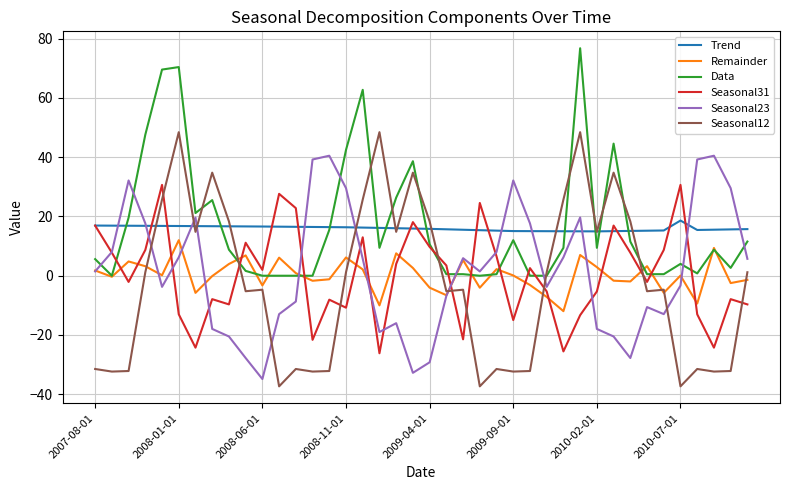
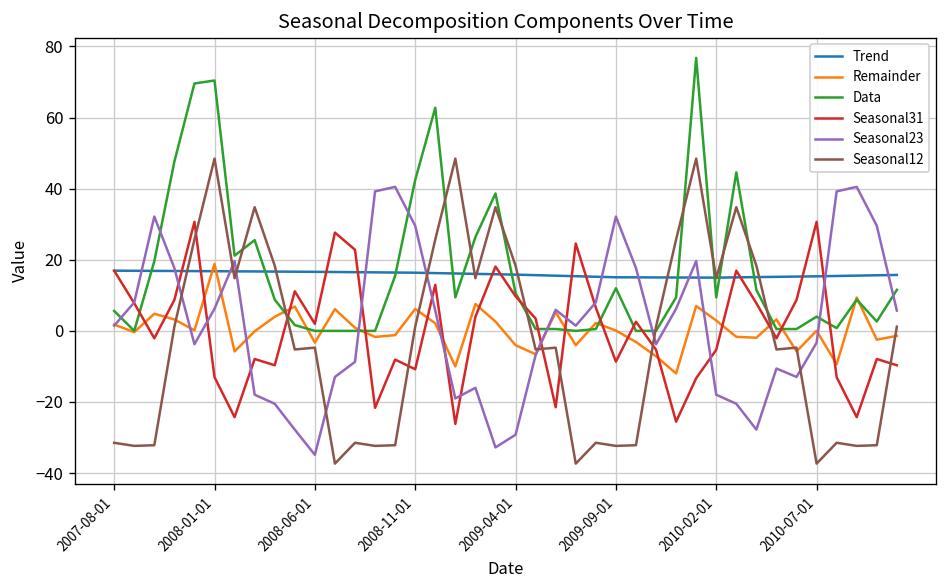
  {
    "Trend": {
      "2008-01-01": 17,
      "2008-06-01": 17,
      "2008-11-01": 16,
      "2009-04-01": 16,
      "2009-09-01": 15,
-     "2010-07-01": 19
+     "2010-07-01": 15
    },
    "Remainder": {
-     "2008-01-01": 12,
+     "2008-01-01": 19,
      "2008-06-01": -3,
      "2008-11-01": 6,
      "2009-04-01": -4,
      "2009-09-01": 0,
      "2010-02-01": 3,
      "2010-07-01": 0
    },
    "Data": {
      "2007-08-01": 6,
      "2008-01-01": 70,
      "2008-06-01": 0,
      "2008-11-01": 42,
      "2009-04-01": 11,
      "2009-09-01": 12,
      "2010-02-01": 9,
      "2010-07-01": 4
    },
    "Seasonal31": {
      "2008-01-01": -13,
      "2008-06-01": 2,
      "2008-11-01": -11,
      "2009-04-01": 10,
-     "2009-09-01": -15,
+     "2009-09-01": -9,
      "2010-02-01": -5,
      "2010-07-01": 31
    },
    "Seasonal23": {
      "2008-01-01": 6,
      "2008-06-01": -35,
      "2008-11-01": 30,
      "2009-04-01": -29,
      "2009-09-01": 32,
      "2010-02-01": -18,
      "2010-07-01": -3
    },
    "Seasonal12": {
      "2007-08-01": -31,
      "2008-01-01": 48,
      "2008-06-01": -5,
      "2008-11-01": 1,
      "2009-04-01": 18,
      "2009-09-01": -32,
      "2010-07-01": -37
    }
  }
